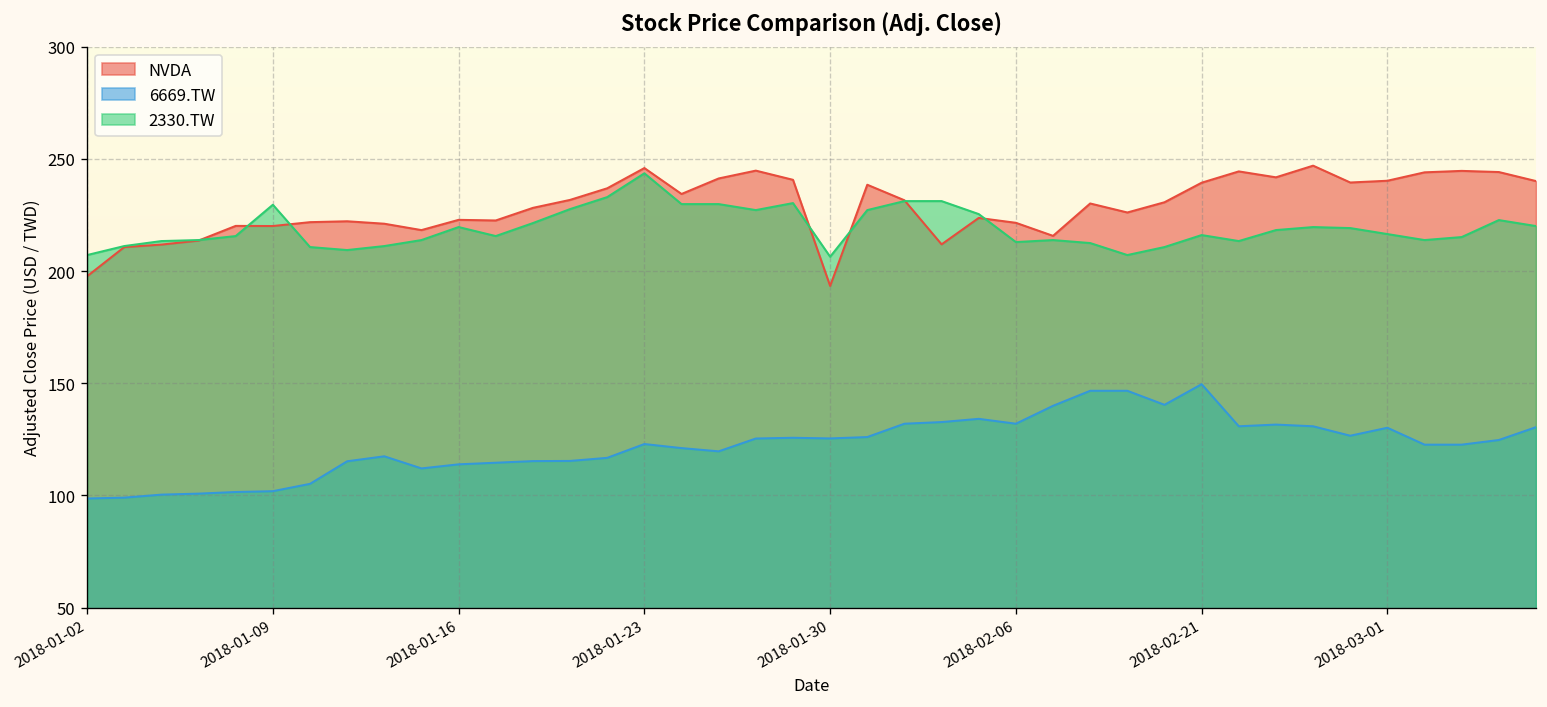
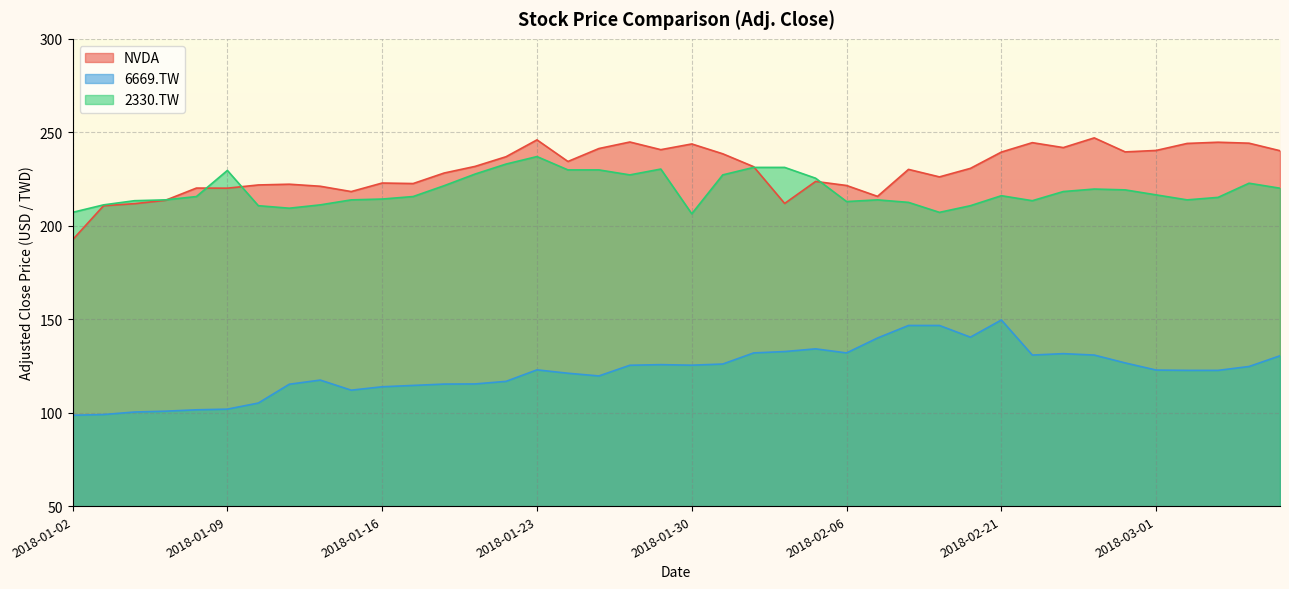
  {
    "NVDA": {
-     "2018-01-02": 198,
+     "2018-01-02": 192,
      "2018-01-09": 220,
      "2018-01-16": 223,
      "2018-01-23": 246,
-     "2018-01-30": 193,
+     "2018-01-30": 244,
      "2018-02-06": 222,
      "2018-02-21": 239,
      "2018-03-01": 240
    },
    "6669.TW": {
      "2018-01-02": 99,
      "2018-01-09": 102,
      "2018-01-16": 114,
      "2018-01-23": 123,
      "2018-01-30": 125,
      "2018-02-06": 132,
      "2018-02-21": 150,
-     "2018-03-01": 130
+     "2018-03-01": 123
    },
    "2330.TW": {
      "2018-01-02": 207,
      "2018-01-09": 230,
-     "2018-01-16": 220,
-     "2018-01-23": 244,
+     "2018-01-16": 214,
+     "2018-01-23": 237,
      "2018-01-30": 206,
      "2018-02-06": 213,
      "2018-02-21": 216,
      "2018-03-01": 217
    }
  }
